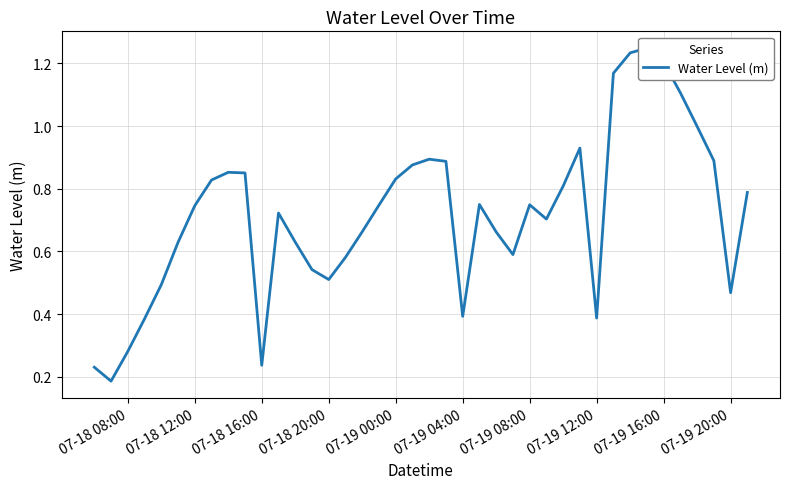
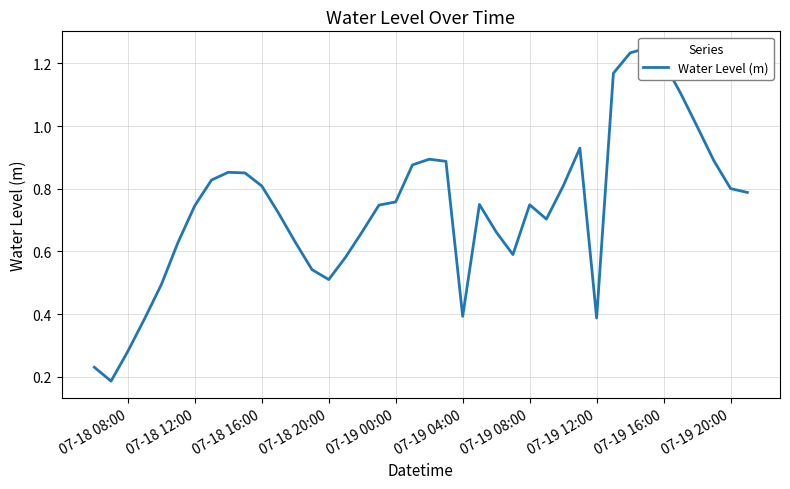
  {
    "07-18 08:00": 0.28,
    "07-18 12:00": 0.75,
-   "07-18 16:00": 0.24,
+   "07-18 16:00": 0.81,
    "07-18 20:00": 0.51,
-   "07-19 00:00": 0.83,
+   "07-19 00:00": 0.76,
    "07-19 04:00": 0.39,
    "07-19 08:00": 0.75,
    "07-19 12:00": 0.39,
-   "07-19 20:00": 0.47
+   "07-19 20:00": 0.80
  }
